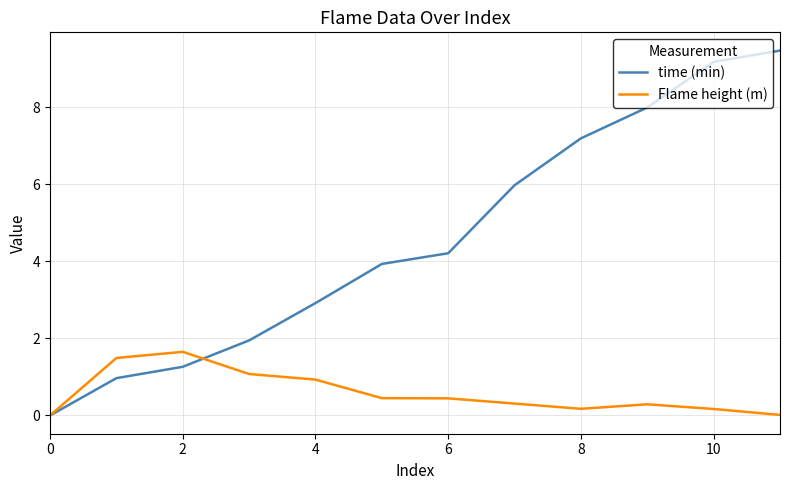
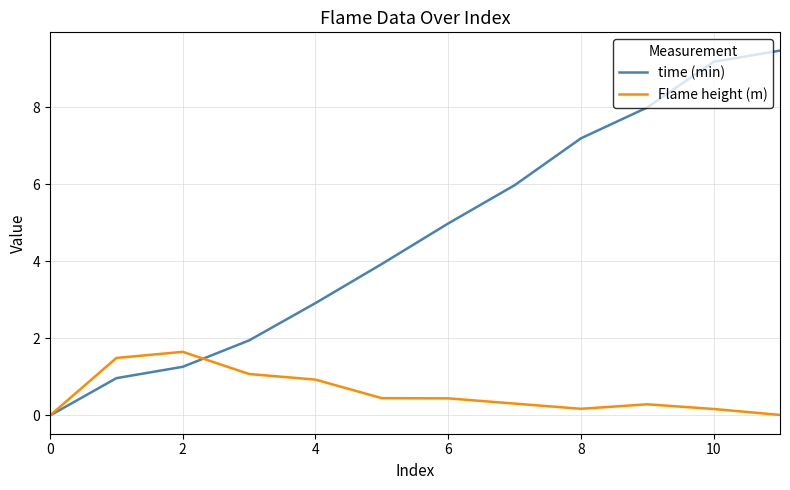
  {
    "time (min)": {
      "2": 1.3,
      "4": 2.9,
-     "6": 4.2,
+     "6": 5.0,
      "8": 7.2
    },
    "Flame height (m)": {
      "2": 1.7,
      "4": 0.9,
      "6": 0.4,
      "8": 0.2,
      "10": 0.2
    }
  }
